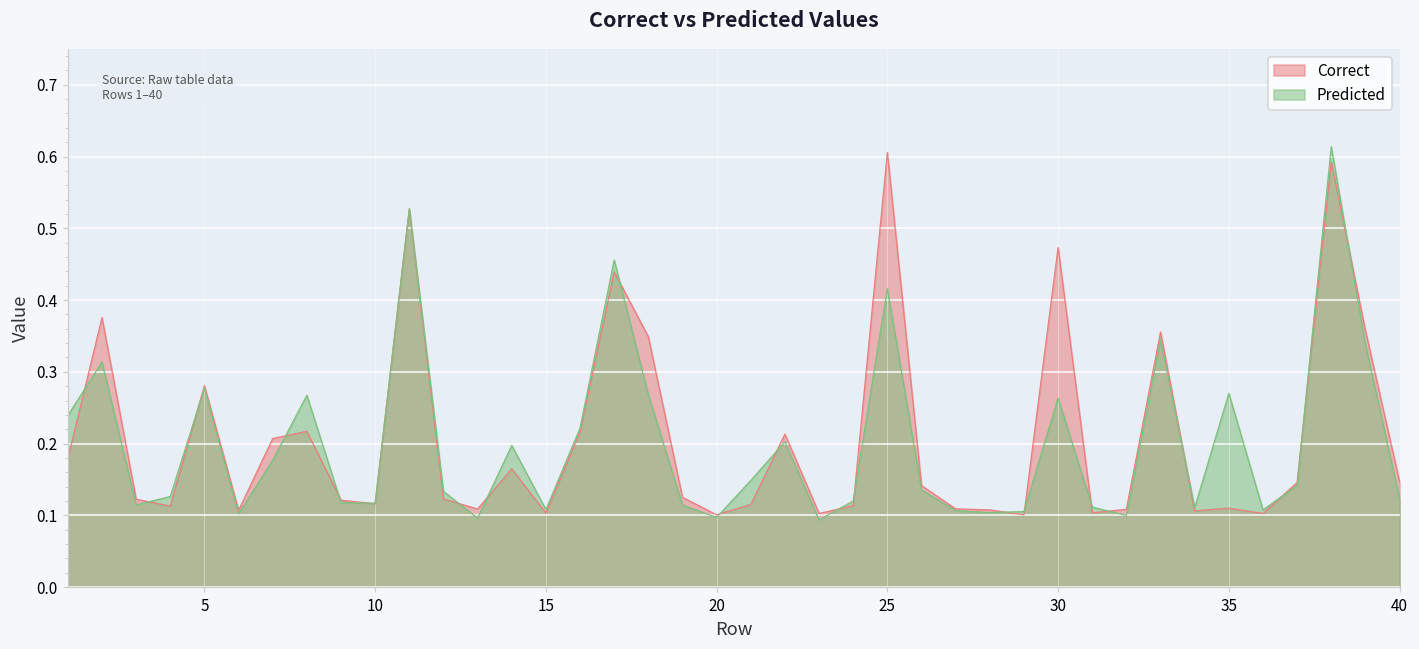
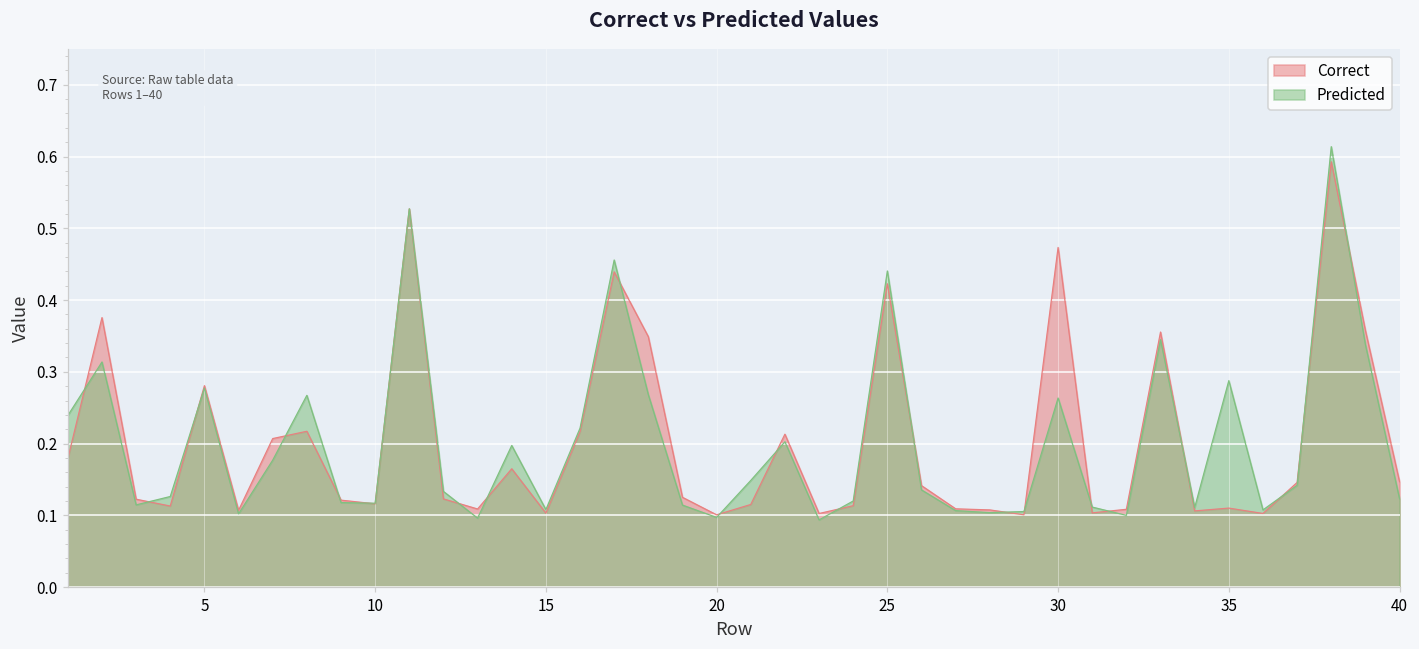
  {
    "Correct": {
      "15": 0.10,
-     "25": 0.61,
+     "25": 0.42,
      "30": 0.47,
      "35": 0.11,
      "40": 0.15
    },
    "Predicted": {
      "15": 0.11,
-     "25": 0.42,
+     "25": 0.44,
      "30": 0.26,
-     "35": 0.27,
+     "35": 0.29,
      "40": 0.12
    }
  }
